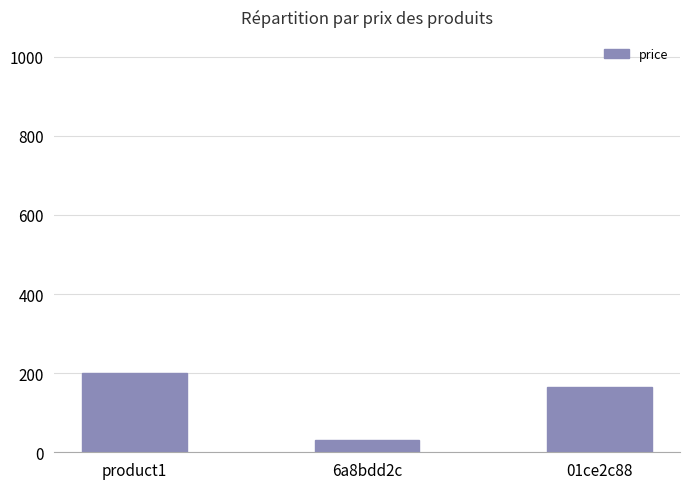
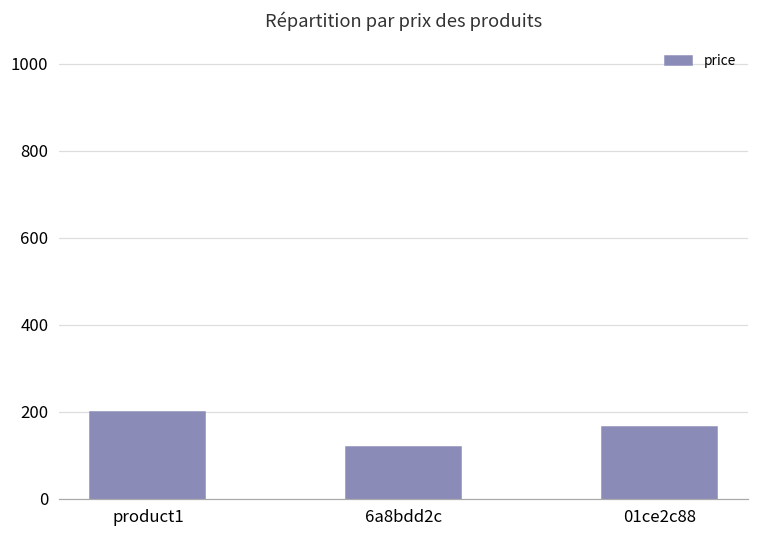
  {
    "product1": 200,
-   "6a8bdd2c": 30,
+   "6a8bdd2c": 120,
    "01ce2c88": 170
  }
